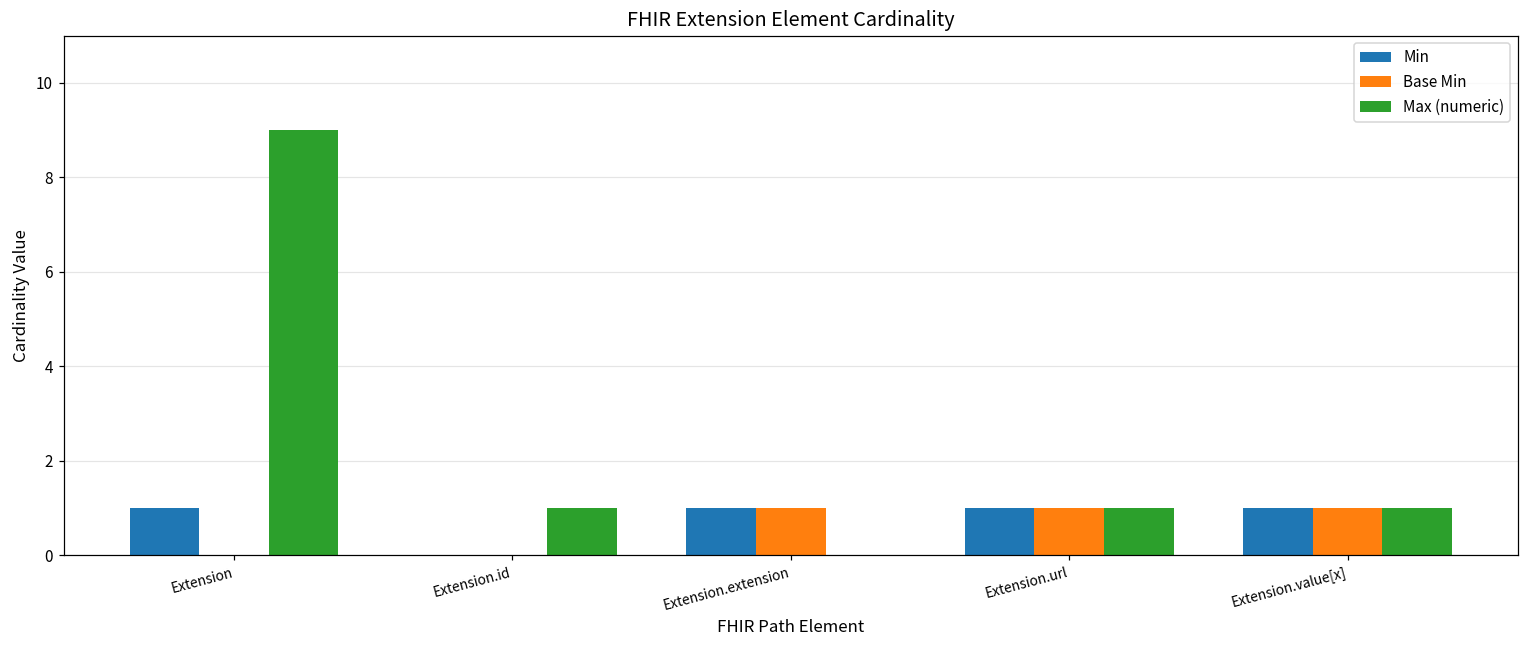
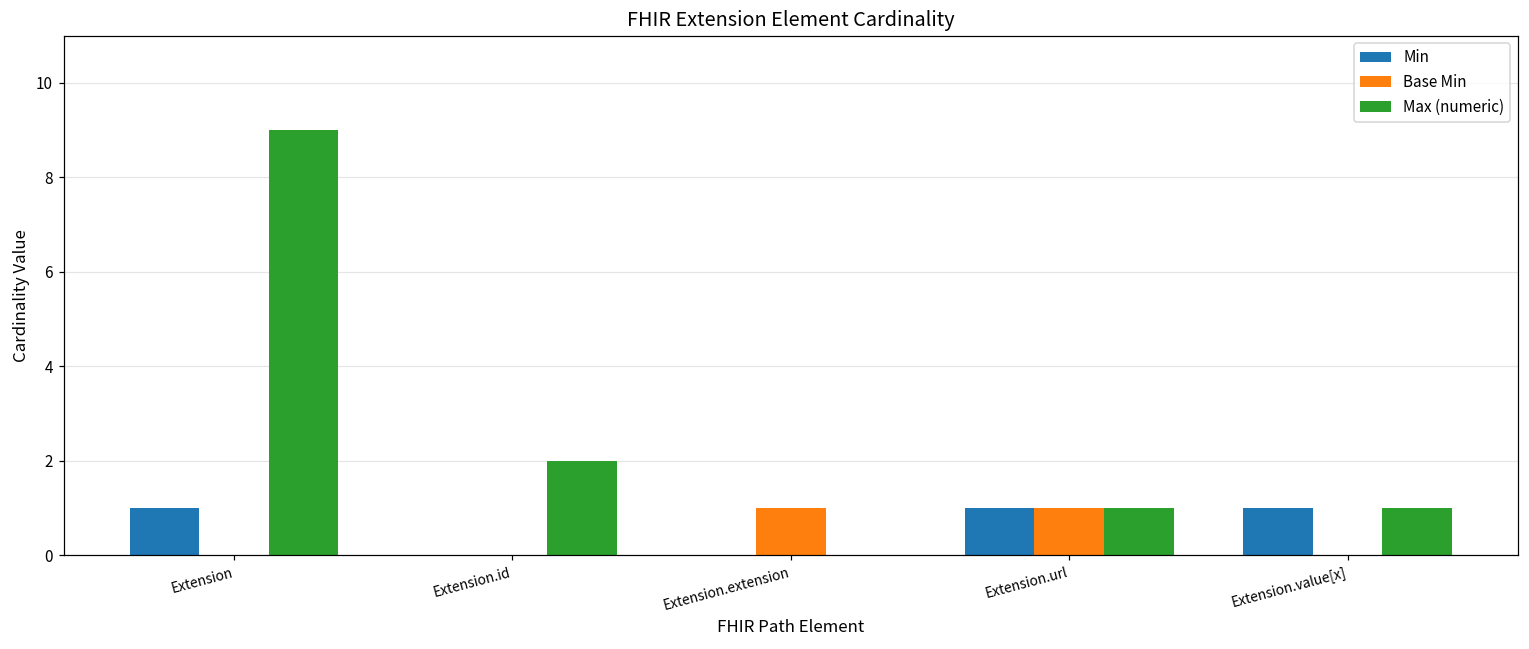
  {
    "Min": {
      "Extension": 1,
      "Extension.id": 0,
-     "Extension.extension": 1,
+     "Extension.extension": 0,
      "Extension.url": 1,
      "Extension.value[x]": 1
    },
    "Base Min": {
      "Extension": 0,
      "Extension.id": 0,
      "Extension.extension": 1,
      "Extension.url": 1,
-     "Extension.value[x]": 1
+     "Extension.value[x]": 0
    },
    "Max (numeric)": {
      "Extension": 9,
-     "Extension.id": 1,
+     "Extension.id": 2,
      "Extension.extension": 0,
      "Extension.url": 1,
      "Extension.value[x]": 1
    }
  }
